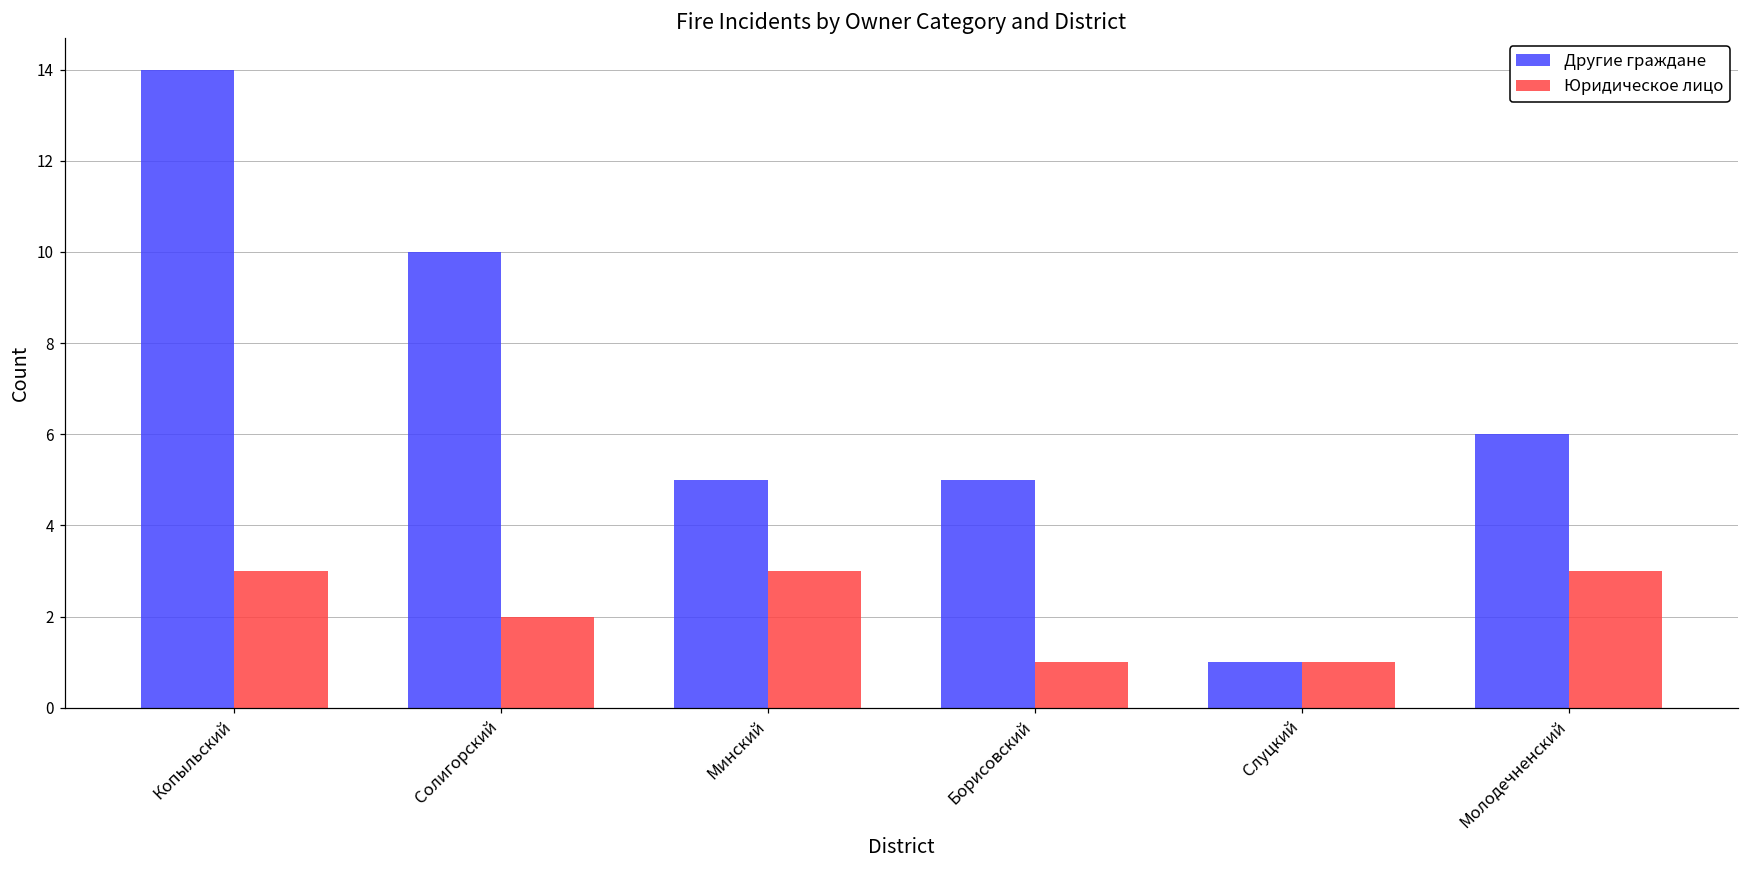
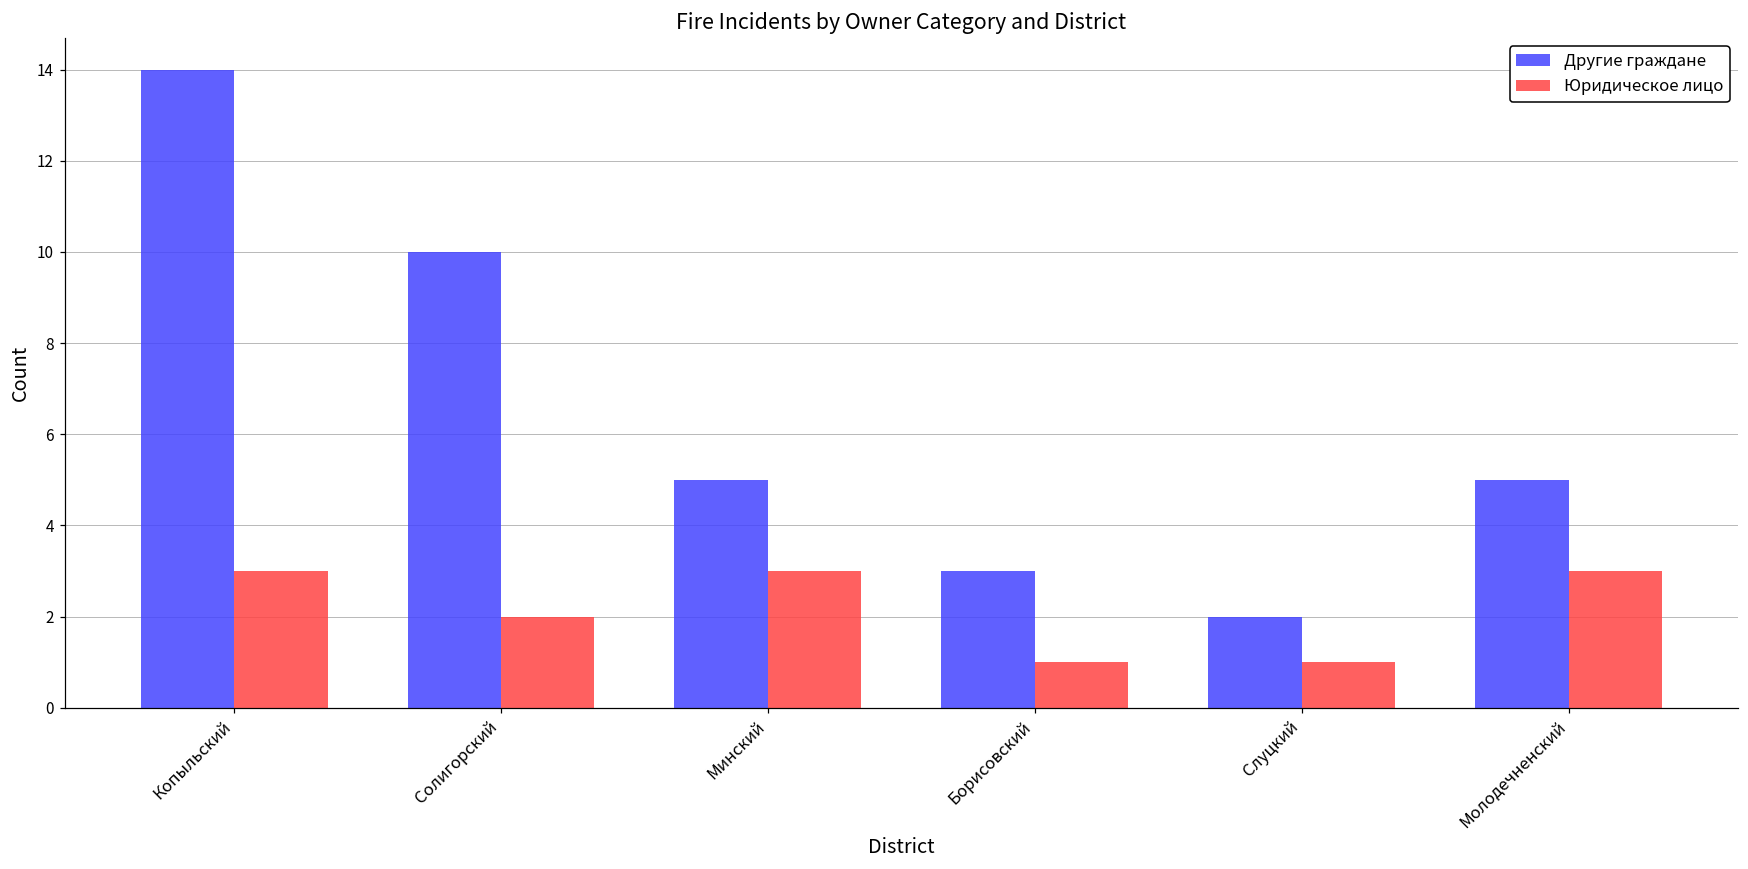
  {
    "Другие граждане": {
      "Копыльский": 14,
      "Солигорский": 10,
      "Минский": 5,
-     "Борисовский": 5,
-     "Слуцкий": 1,
-     "Молодечненский": 6
+     "Борисовский": 3,
+     "Слуцкий": 2,
+     "Молодечненский": 5
    },
    "Юридическое лицо": {
      "Копыльский": 3,
      "Солигорский": 2,
      "Минский": 3,
      "Борисовский": 1,
      "Слуцкий": 1,
      "Молодечненский": 3
    }
  }
